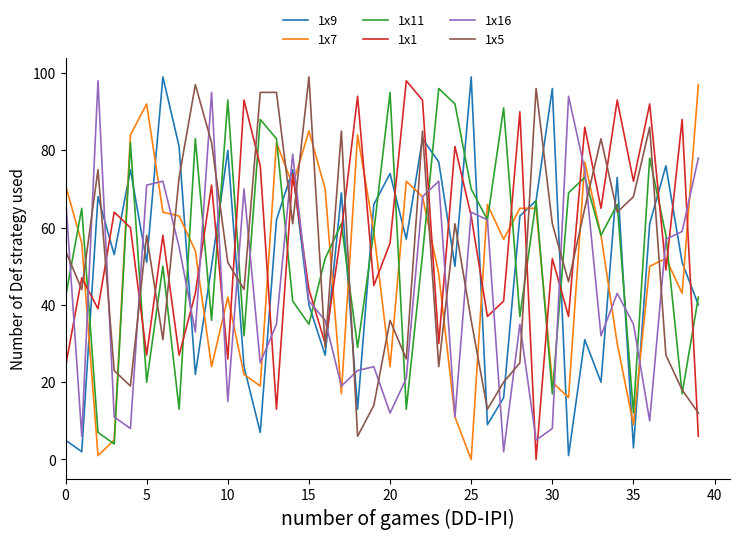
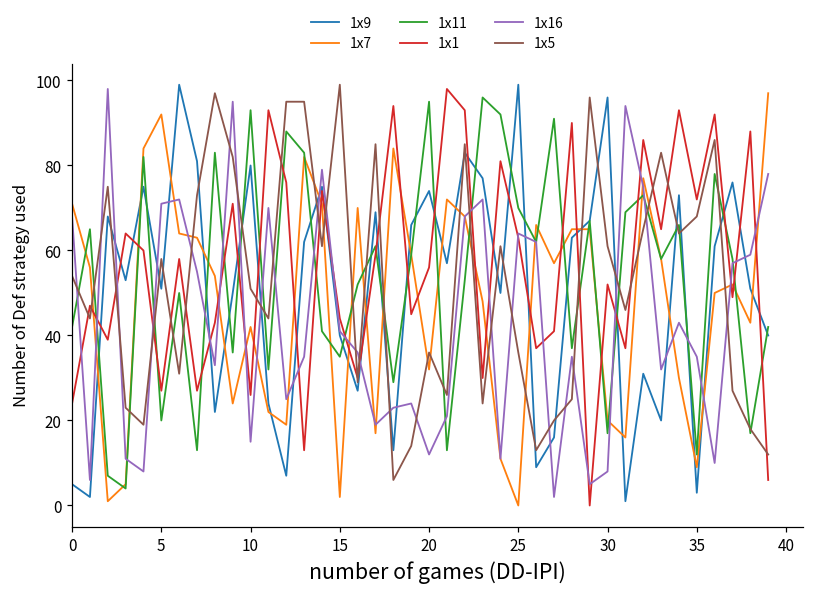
  {
    "1x9": {
      "0": 5,
      "5": 51,
      "10": 80,
      "15": 40,
      "20": 74,
      "25": 99,
      "30": 96,
      "35": 3
    },
    "1x7": {
      "0": 71,
      "5": 92,
      "10": 42,
-     "15": 85,
-     "20": 24,
+     "15": 2,
+     "20": 32,
      "25": 0,
      "30": 20,
      "35": 9
    },
    "1x11": {
      "0": 42,
      "5": 20,
      "10": 93,
      "15": 35,
      "20": 95,
      "25": 70,
      "30": 17,
      "35": 12
    },
    "1x1": {
      "0": 24,
      "5": 27,
      "10": 26,
      "15": 44,
      "20": 56,
      "25": 63,
      "30": 52,
      "35": 72
    },
    "1x16": {
      "0": 68,
      "5": 71,
      "10": 15,
      "15": 41,
      "20": 12,
      "25": 64,
      "30": 8,
      "35": 35
    },
    "1x5": {
      "0": 54,
      "5": 58,
      "10": 51,
      "15": 99,
      "20": 36,
      "25": 36,
      "30": 61,
      "35": 68
    }
  }
